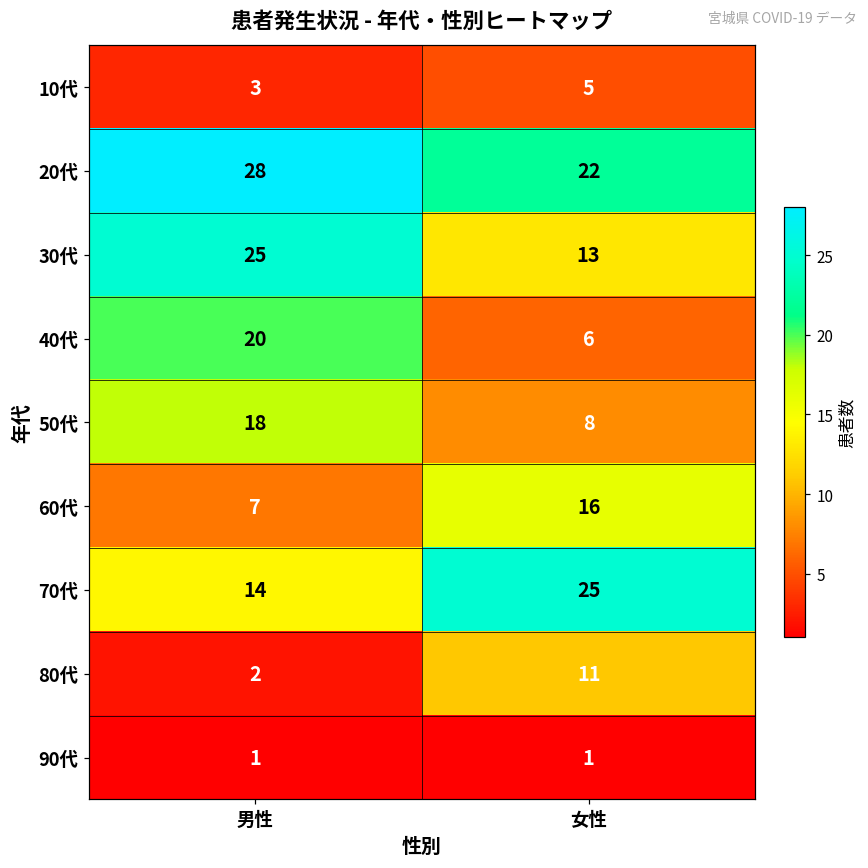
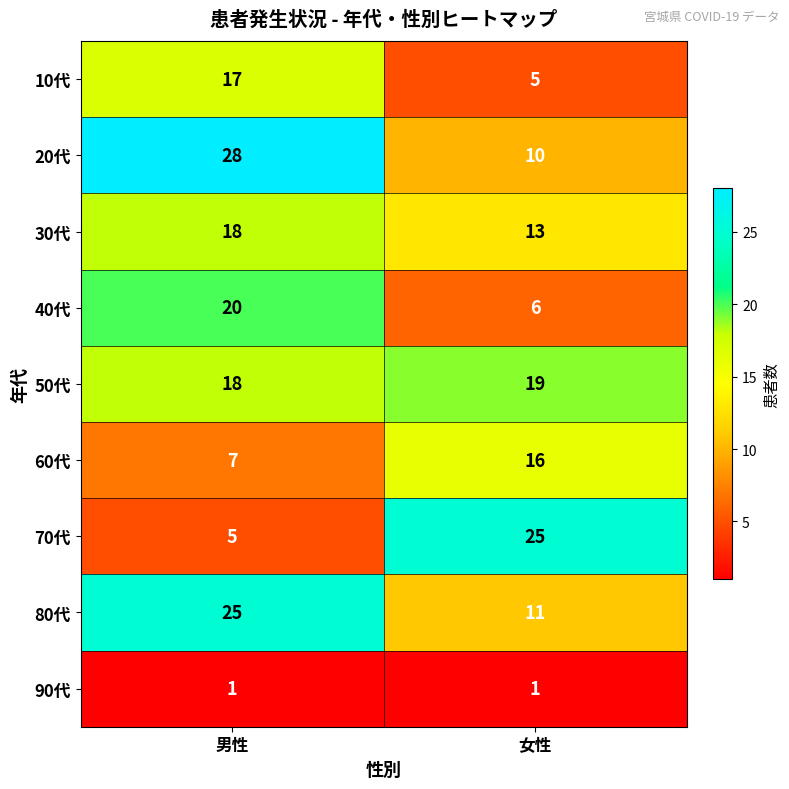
  {
    "10代": {
-     "男性": 3,
+     "男性": 17,
      "女性": 5
    },
    "20代": {
      "男性": 28,
-     "女性": 22
+     "女性": 10
    },
    "30代": {
-     "男性": 25,
+     "男性": 18,
      "女性": 13
    },
    "40代": {
      "男性": 20,
      "女性": 6
    },
    "50代": {
      "男性": 18,
-     "女性": 8
+     "女性": 19
    },
    "60代": {
      "男性": 7,
      "女性": 16
    },
    "70代": {
-     "男性": 14,
+     "男性": 5,
      "女性": 25
    },
    "80代": {
-     "男性": 2,
+     "男性": 25,
      "女性": 11
    },
    "90代": {
      "男性": 1,
      "女性": 1
    }
  }
